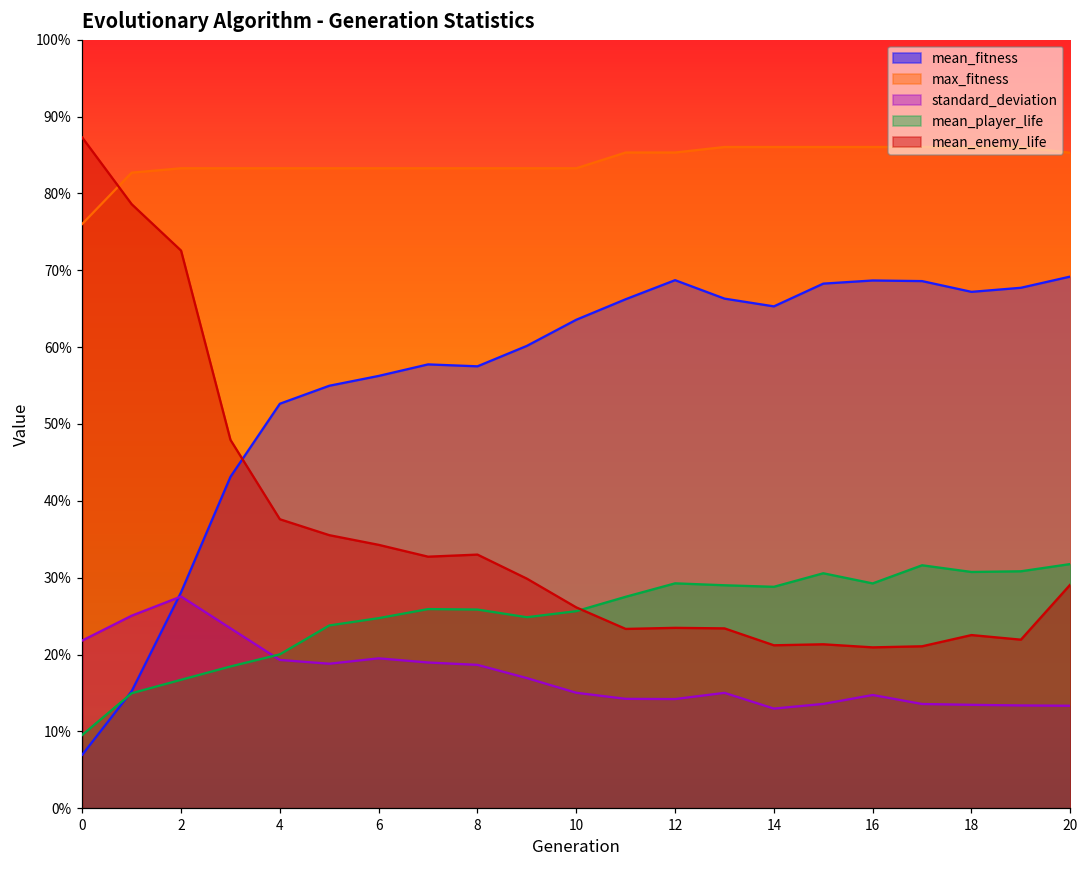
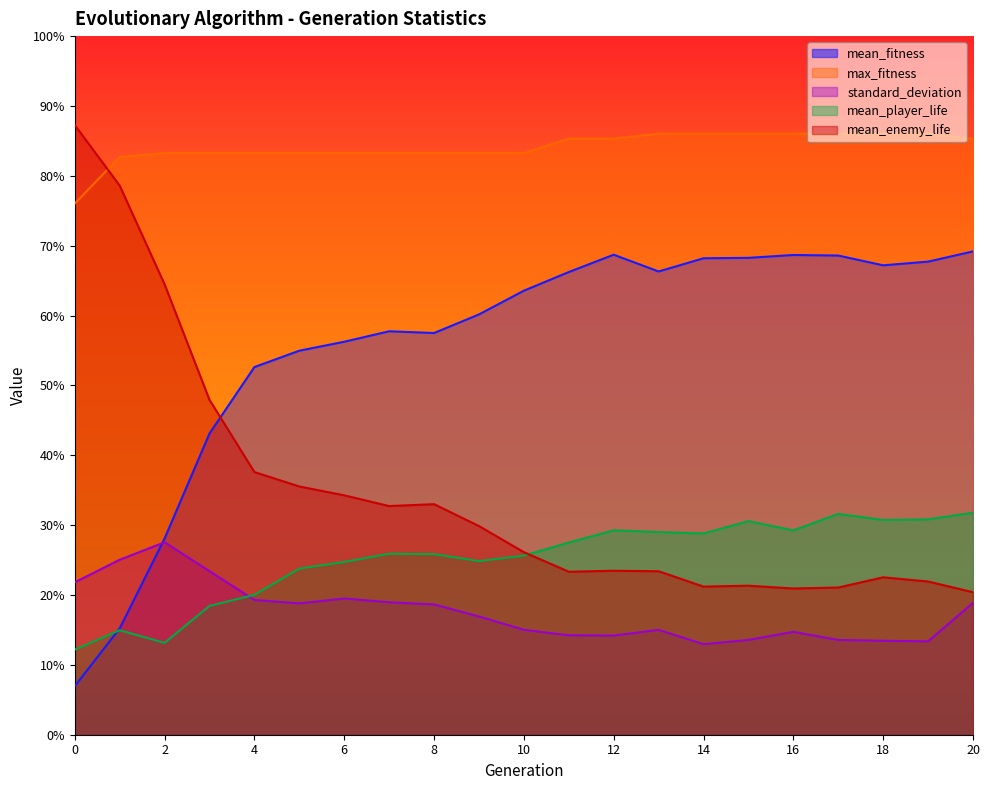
  {
    "mean_fitness": {
      "0": "7%",
      "2": "28%",
      "4": "53%",
      "6": "56%",
      "8": "58%",
      "10": "64%",
      "12": "69%",
-     "14": "65%",
+     "14": "68%",
      "16": "69%",
      "18": "67%",
      "20": "69%"
    },
    "max_fitness": {
      "0": "76%",
      "2": "83%",
      "4": "83%",
      "6": "83%",
      "8": "83%",
      "10": "83%",
      "12": "85%",
      "14": "86%",
      "16": "86%",
      "20": "85%"
    },
    "standard_deviation": {
      "0": "22%",
      "2": "28%",
      "4": "19%",
      "6": "20%",
      "8": "19%",
      "10": "15%",
      "12": "14%",
      "14": "13%",
      "16": "15%",
      "18": "13%",
-     "20": "13%"
+     "20": "19%"
    },
    "mean_player_life": {
-     "0": "10%",
-     "2": "17%",
+     "0": "12%",
+     "2": "13%",
      "4": "20%",
      "6": "25%",
      "8": "26%",
      "10": "26%",
      "12": "29%",
      "14": "29%",
      "16": "29%",
      "18": "31%",
      "20": "32%"
    },
    "mean_enemy_life": {
      "0": "87%",
-     "2": "73%",
+     "2": "64%",
      "4": "38%",
      "6": "34%",
      "8": "33%",
      "10": "26%",
      "12": "23%",
      "14": "21%",
      "16": "21%",
      "18": "23%",
-     "20": "29%"
+     "20": "20%"
    }
  }
